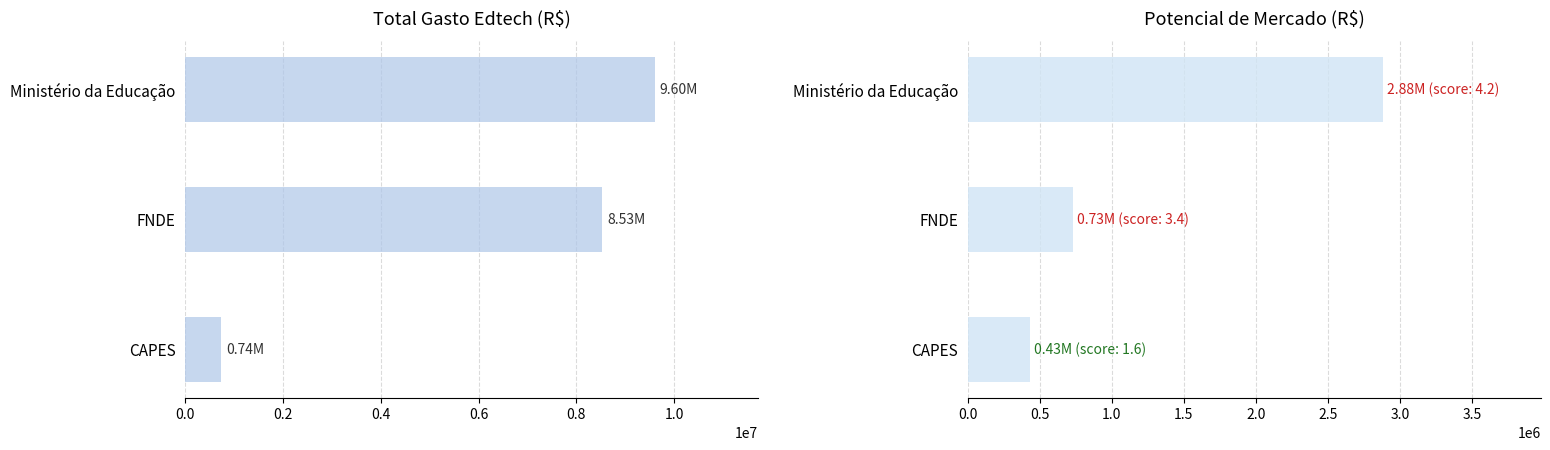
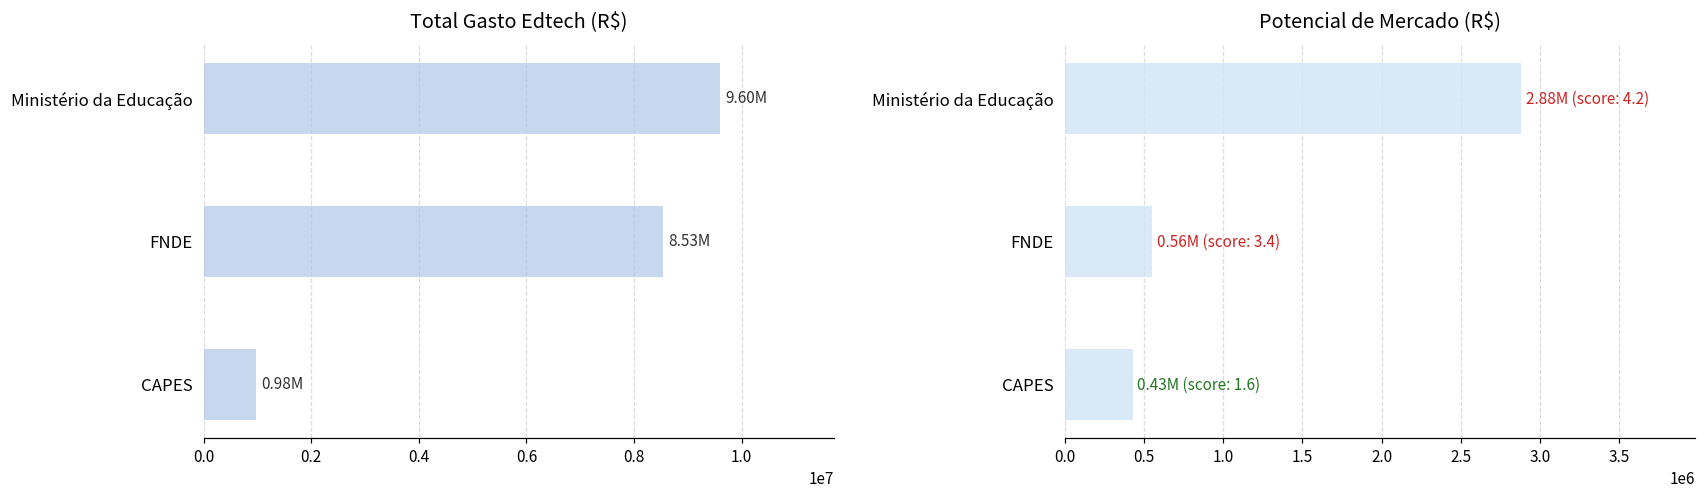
  {
    "Total Gasto Edtech (R$)": {
      "Ministério da Educação": "9.60M",
      "FNDE": "8.53M",
-     "CAPES": "0.74M"
+     "CAPES": "0.98M"
    },
    "Potencial de Mercado (R$)": {
      "Ministério da Educação": "2.88M",
-     "FNDE": "0.73M",
+     "FNDE": "0.56M",
      "CAPES": "0.43M"
    }
  }
